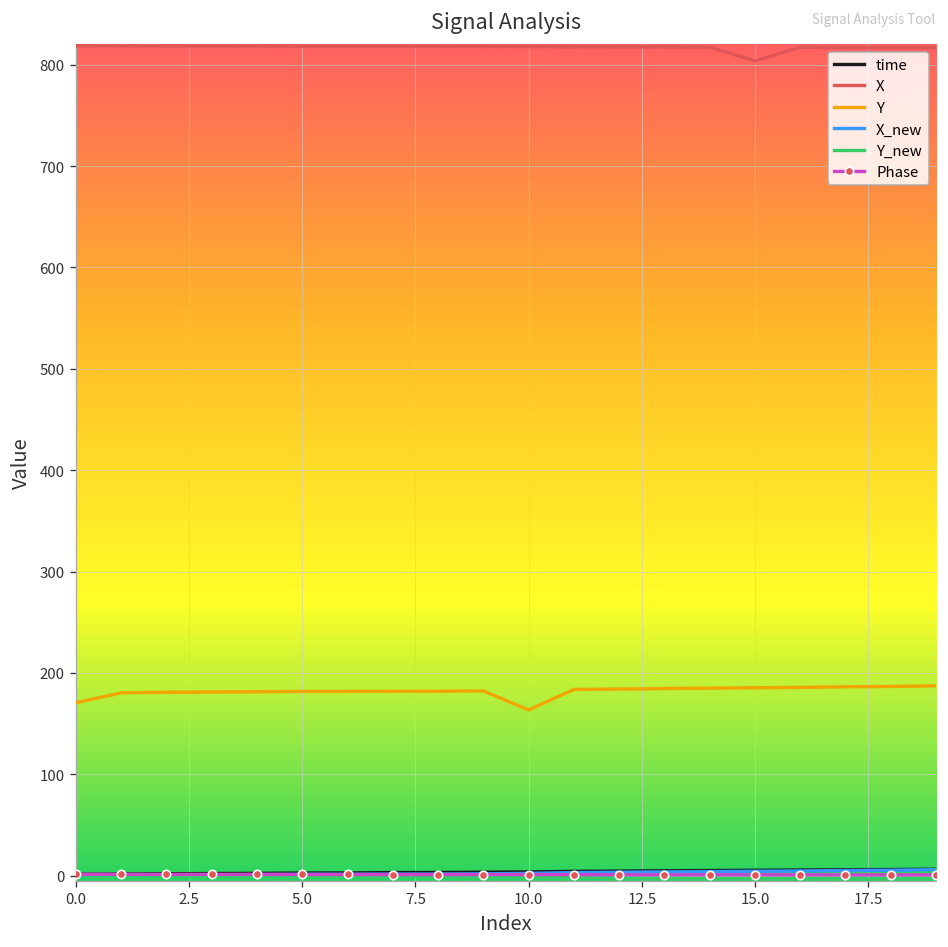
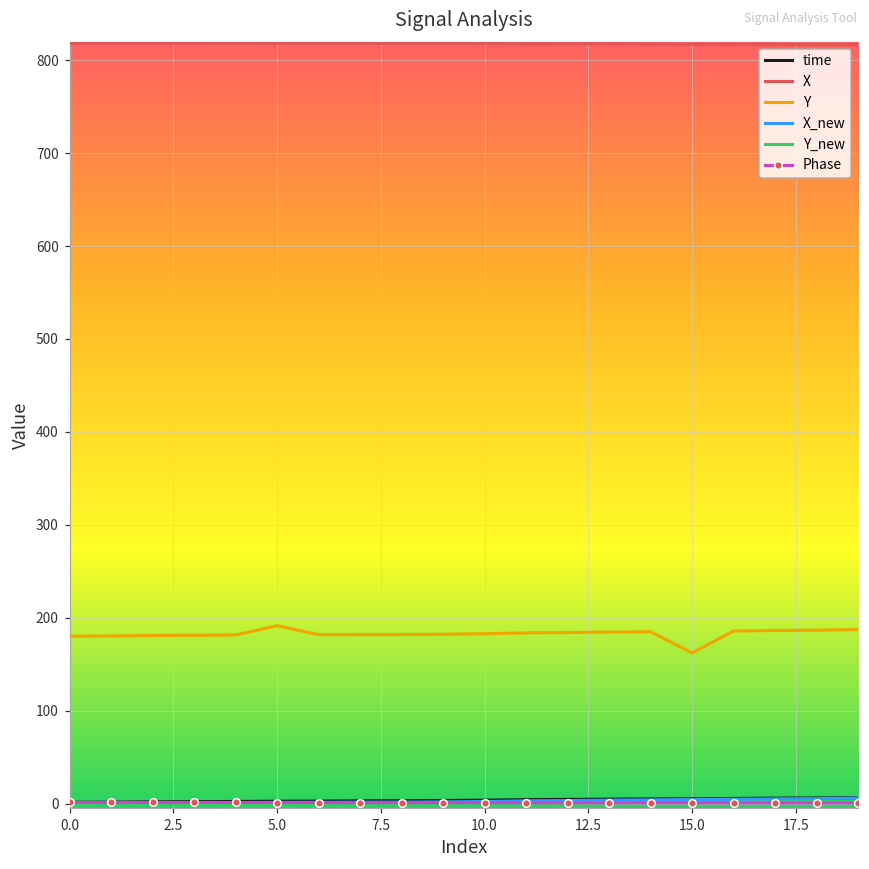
  {
    "X": {
      "0.0": 820,
      "5.0": 820,
      "10.0": 820,
-     "15.0": 800
+     "15.0": 820
    },
    "Y": {
-     "0.0": 170,
-     "5.0": 180,
-     "10.0": 160,
-     "15.0": 190
+     "0.0": 180,
+     "5.0": 190,
+     "10.0": 180,
+     "15.0": 160
    },
    "Y_new": {
      "15.0": 0
    },
    "Phase": {
      "15.0": 0
    }
  }
